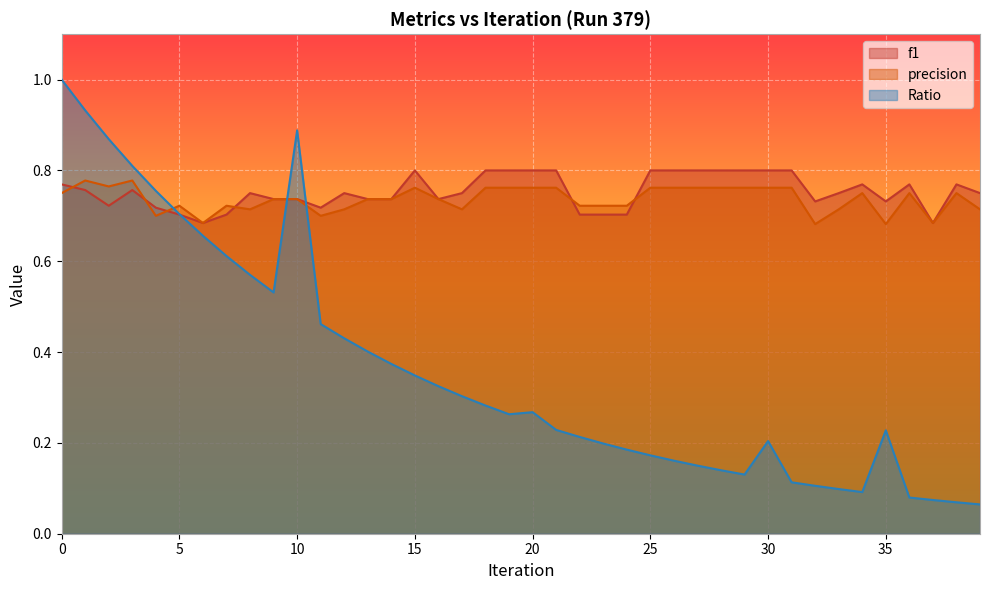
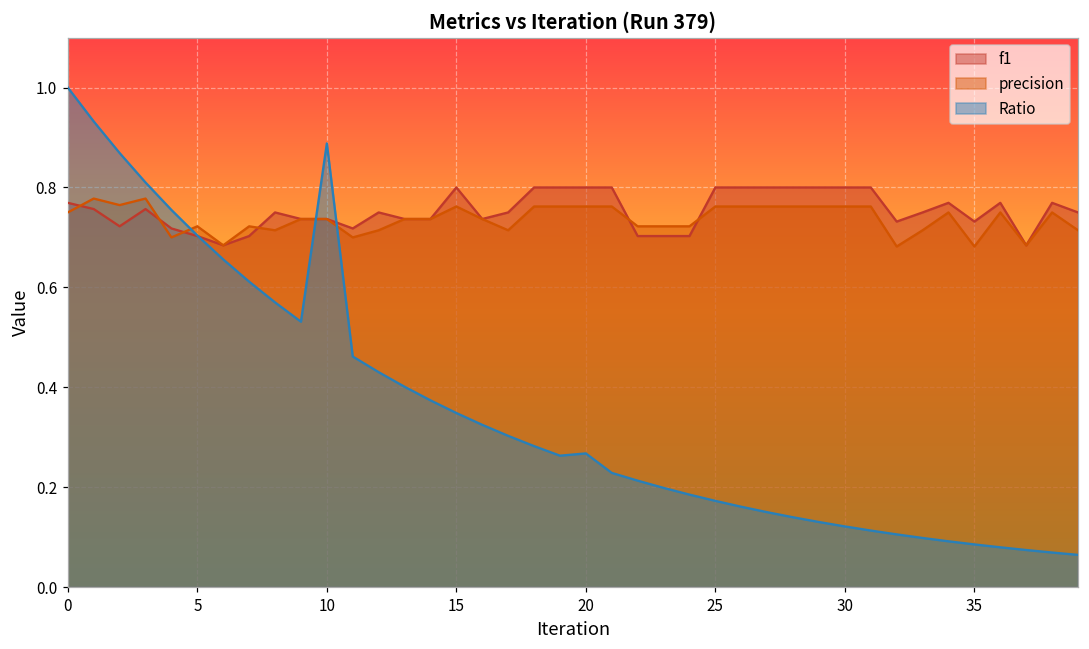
  {
    "Ratio": {
      "0": 1.00,
      "10": 0.89,
      "15": 0.35,
      "20": 0.27,
      "25": 0.17,
-     "30": 0.20,
-     "35": 0.23
+     "30": 0.12,
+     "35": 0.09
    }
  }
